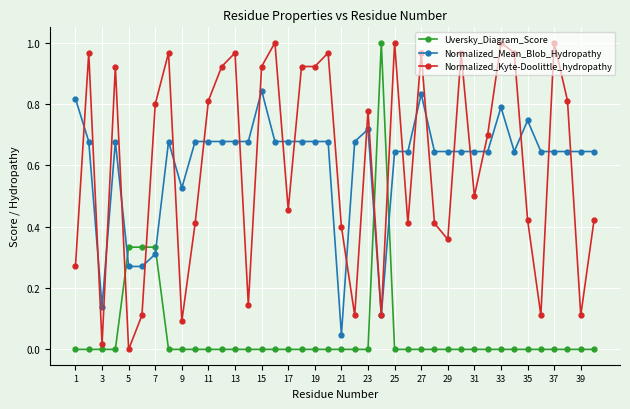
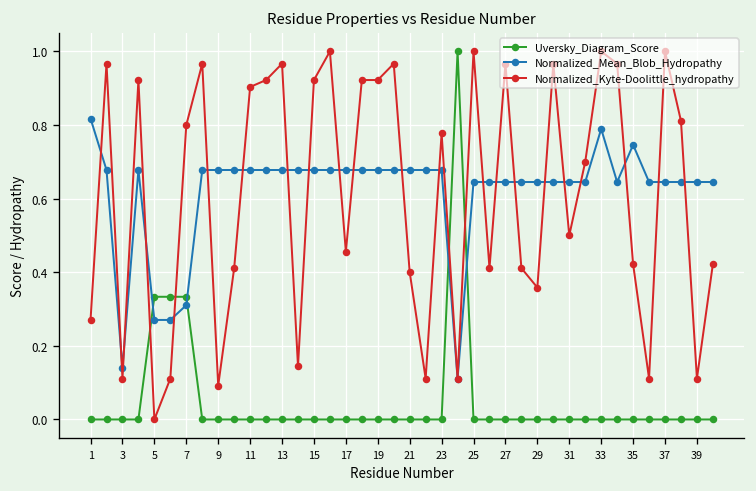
  {
    "Uversky_Diagram_Score": {
      "1": 0.00,
      "3": 0.00,
      "5": 0.33,
      "7": 0.33,
      "9": 0.00,
      "11": 0.00,
      "13": 0.00,
      "15": 0.00,
      "17": 0.00,
      "19": 0.00,
      "21": 0.00,
      "23": 0.00,
      "25": 0.00,
      "27": 0.00,
      "29": 0.00,
      "31": 0.00,
      "33": 0.00,
      "35": 0.00,
      "37": 0.00,
      "39": 0.00
    },
    "Normalized_Mean_Blob_Hydropathy": {
      "1": 0.82,
      "3": 0.14,
      "5": 0.27,
      "7": 0.31,
-     "9": 0.53,
+     "9": 0.68,
      "11": 0.68,
      "13": 0.68,
-     "15": 0.84,
+     "15": 0.68,
      "17": 0.68,
      "19": 0.68,
-     "21": 0.05,
-     "23": 0.72,
+     "21": 0.68,
+     "23": 0.68,
      "25": 0.65,
-     "27": 0.83,
+     "27": 0.65,
      "29": 0.65,
      "31": 0.65,
      "33": 0.79,
      "35": 0.75,
      "37": 0.65,
      "39": 0.65
    },
    "Normalized_Kyte-Doolittle_hydropathy": {
      "1": 0.27,
-     "3": 0.02,
+     "3": 0.11,
      "5": 0.00,
      "7": 0.80,
      "9": 0.09,
-     "11": 0.81,
+     "11": 0.90,
      "13": 0.97,
      "15": 0.92,
      "17": 0.46,
      "19": 0.92,
      "21": 0.40,
      "23": 0.78,
      "25": 1.00,
      "29": 0.36,
      "31": 0.50,
      "35": 0.42,
      "39": 0.11
    }
  }
